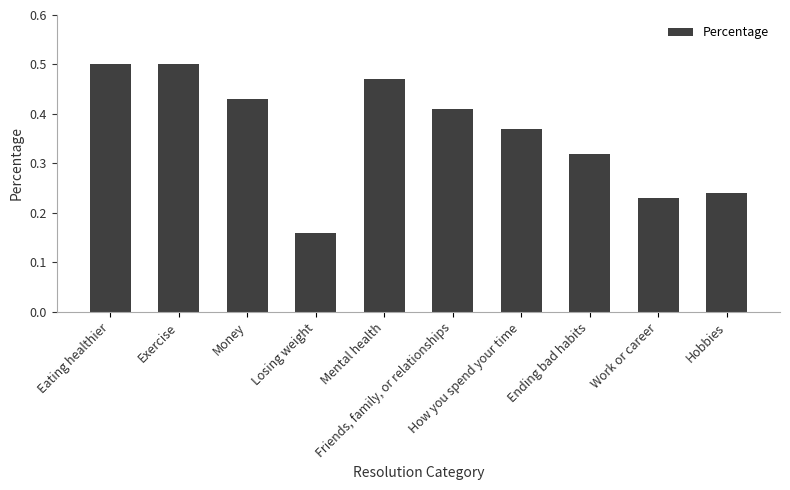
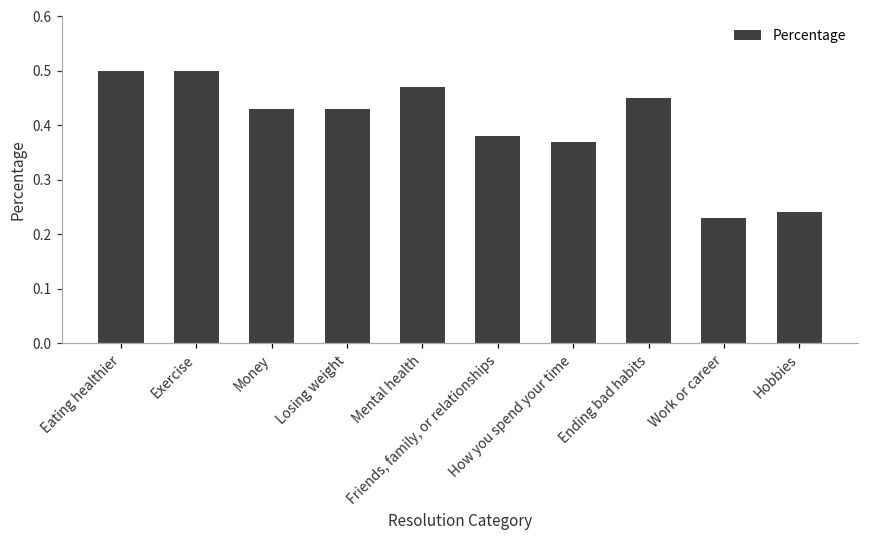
  {
    "Eating healthier": 0.50,
    "Exercise": 0.50,
    "Money": 0.43,
-   "Losing weight": 0.16,
+   "Losing weight": 0.43,
    "Mental health": 0.47,
-   "Friends, family, or relationships": 0.41,
+   "Friends, family, or relationships": 0.38,
    "How you spend your time": 0.37,
-   "Ending bad habits": 0.32,
+   "Ending bad habits": 0.45,
    "Work or career": 0.23,
    "Hobbies": 0.24
  }
